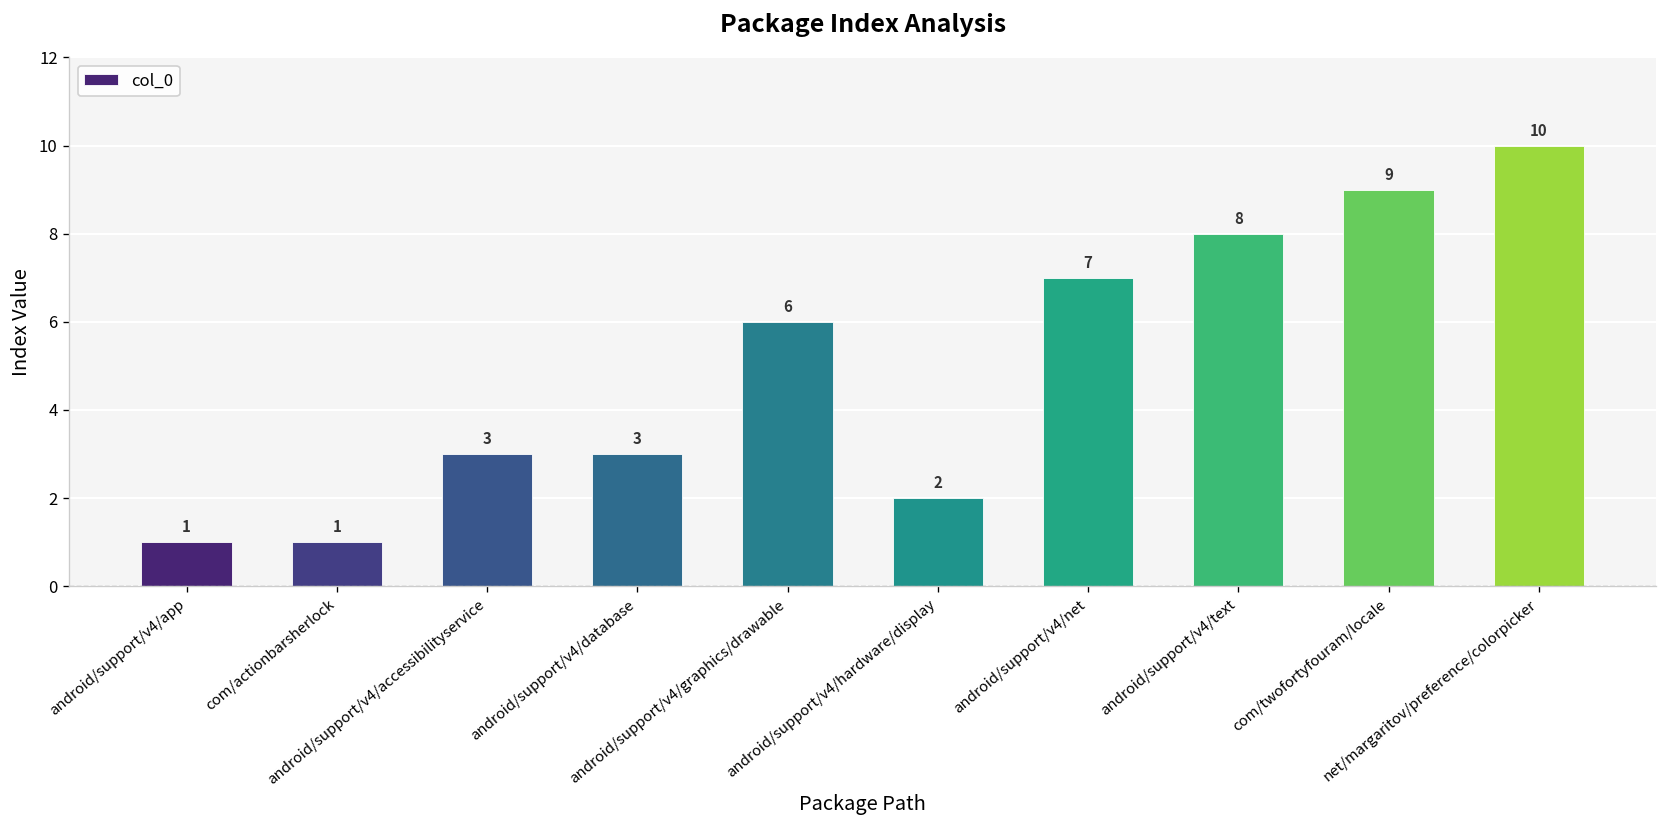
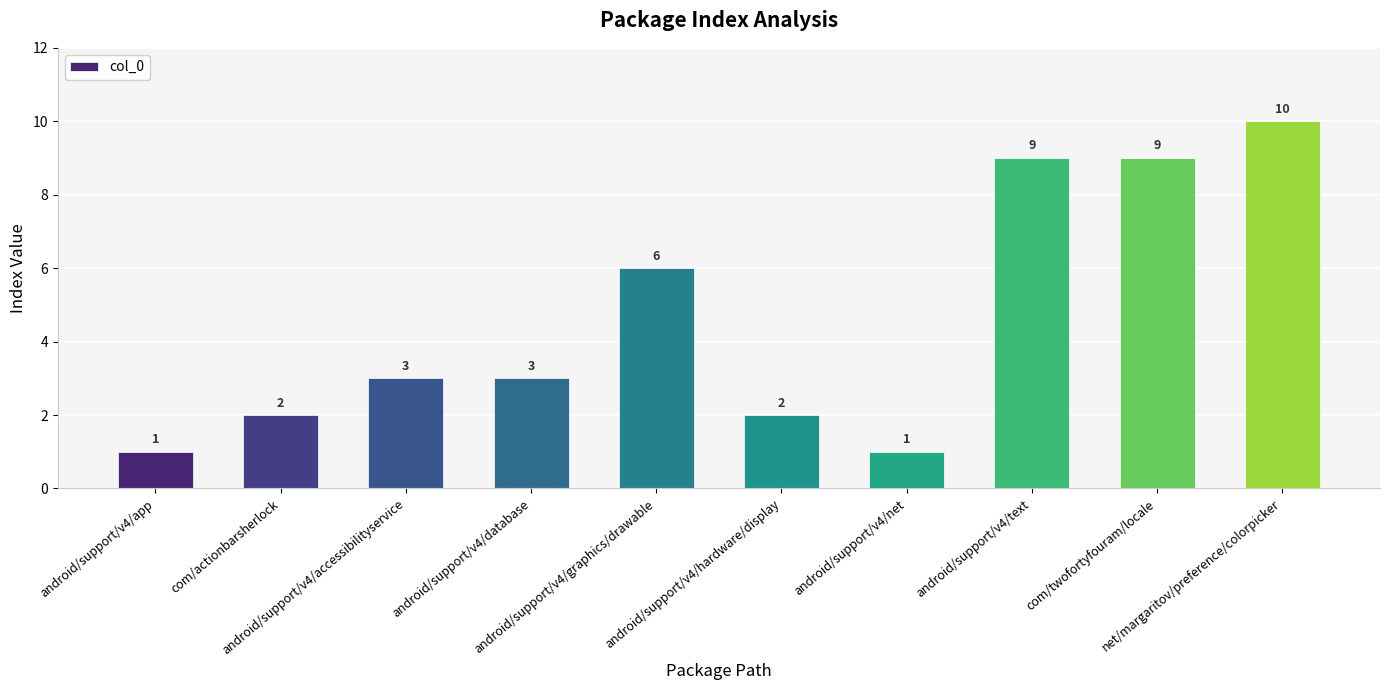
  {
    "android/support/v4/app": 1,
-   "com/actionbarsherlock": 1,
+   "com/actionbarsherlock": 2,
    "android/support/v4/accessibilityservice": 3,
    "android/support/v4/database": 3,
    "android/support/v4/graphics/drawable": 6,
    "android/support/v4/hardware/display": 2,
-   "android/support/v4/net": 7,
-   "android/support/v4/text": 8,
+   "android/support/v4/net": 1,
+   "android/support/v4/text": 9,
    "com/twofortyfouram/locale": 9,
    "net/margaritov/preference/colorpicker": 10
  }
